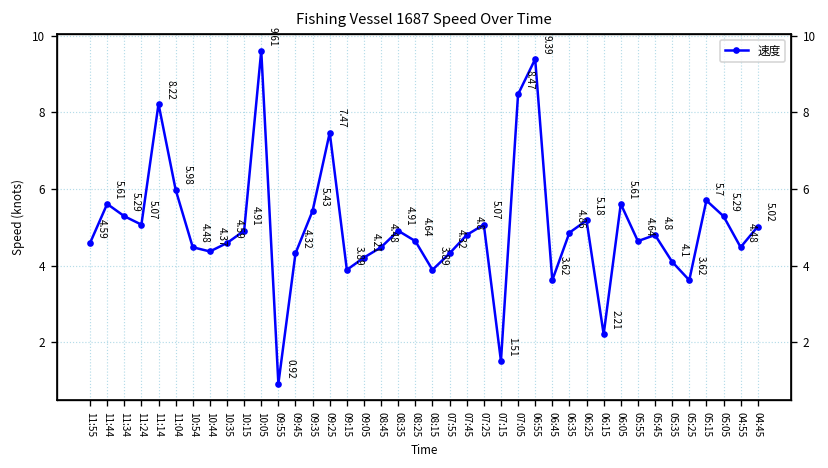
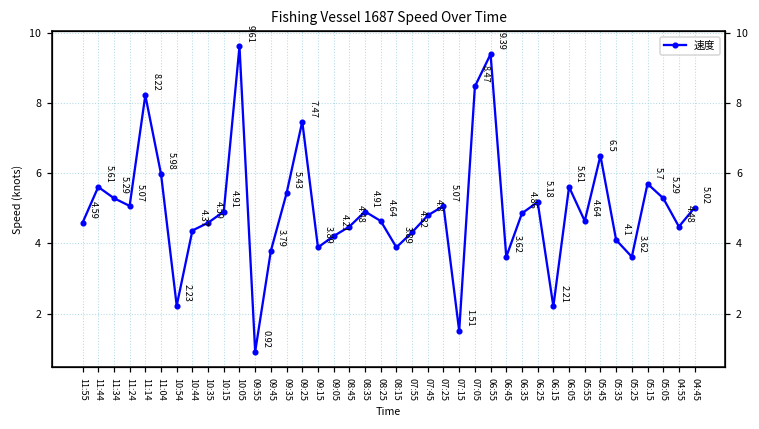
  {
    "11:55": 4.59,
    "11:44": 5.61,
    "11:34": 5.29,
    "11:24": 5.07,
    "11:14": 8.22,
    "11:04": 5.98,
-   "10:54": 4.48,
+   "10:54": 2.23,
    "10:15": 4.91,
    "10:05": 9.61,
    "09:55": 0.92,
-   "09:45": 4.32,
+   "09:45": 3.79,
    "09:35": 5.43,
    "09:25": 7.47,
    "08:35": 4.91,
    "08:25": 4.64,
    "07:25": 5.07,
    "07:15": 1.51,
    "07:05": 8.47,
    "06:55": 9.39,
    "06:45": 3.62,
    "06:25": 5.18,
    "06:15": 2.21,
    "06:05": 5.61,
-   "05:45": 4.8,
+   "05:45": 6.5,
    "05:35": 4.1,
    "05:25": 3.62,
    "05:15": 5.7,
    "05:05": 5.29,
    "04:45": 5.02
  }
